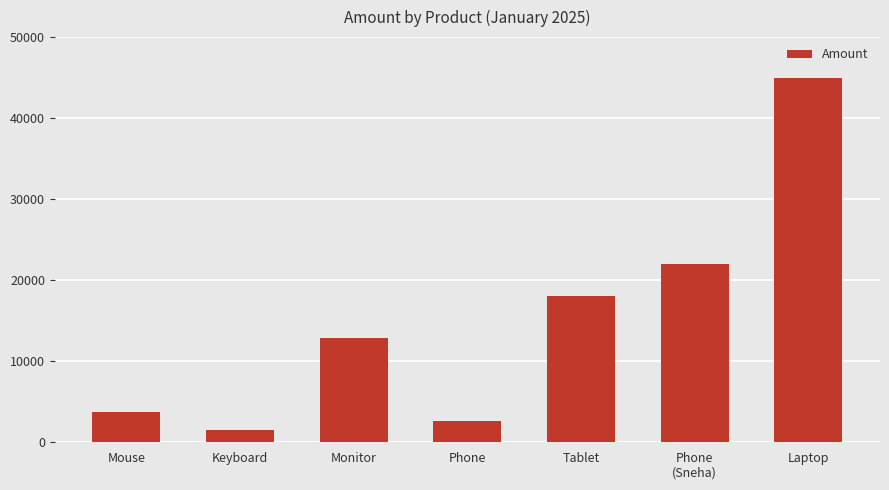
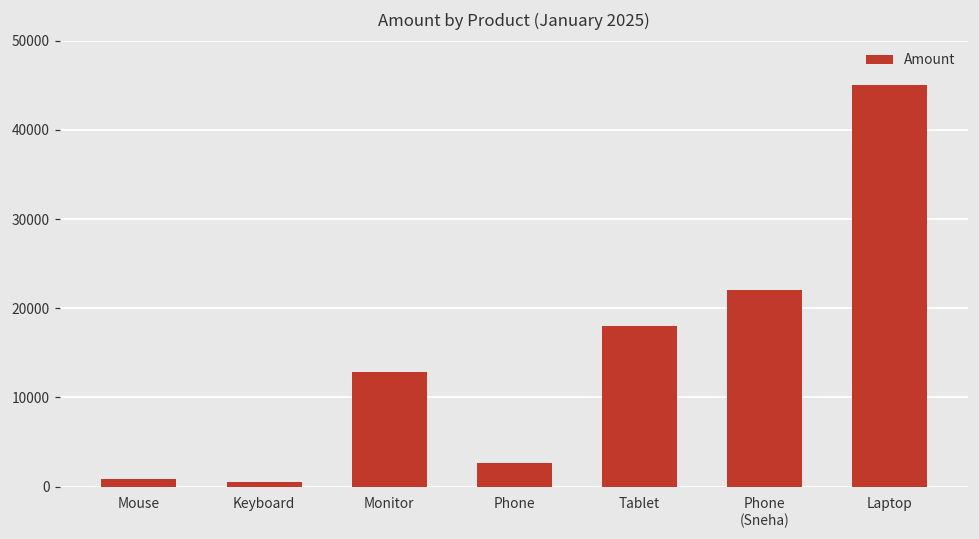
  {
-   "Mouse": 4000,
-   "Keyboard": 2000,
+   "Mouse": 1000,
+   "Keyboard": 1000,
    "Monitor": 13000,
    "Phone": 3000,
    "Tablet": 18000,
    "Phone (Sneha)": 22000,
    "Laptop": 45000
  }
